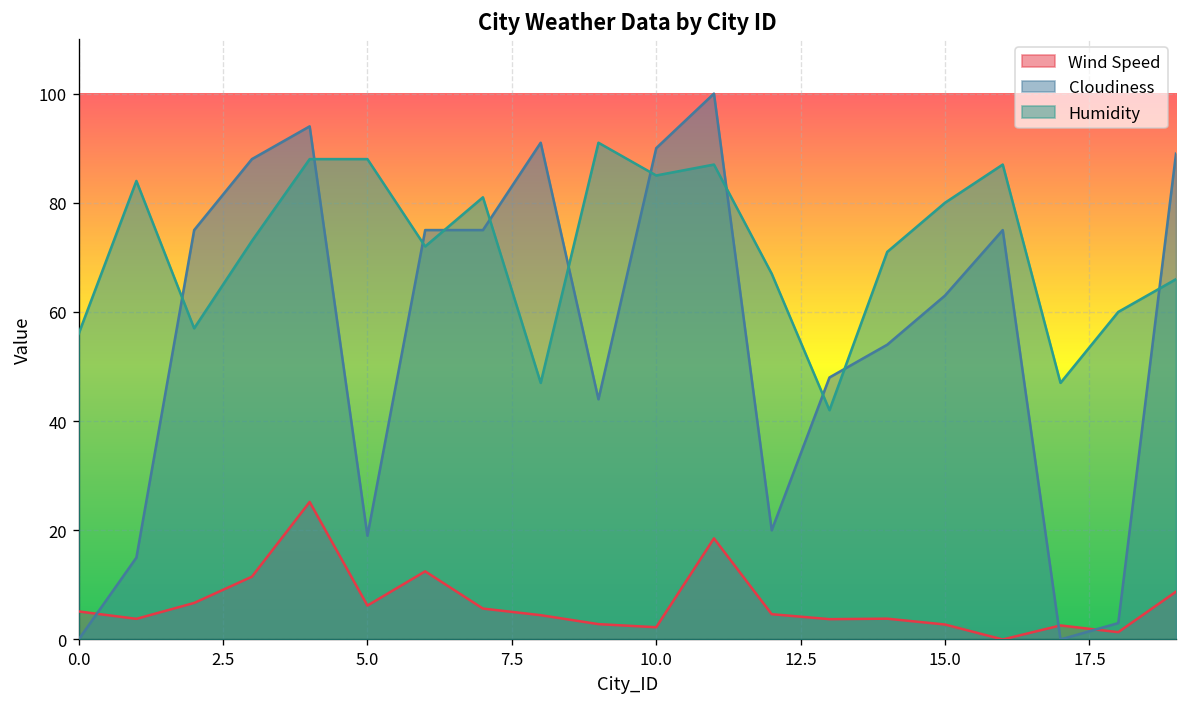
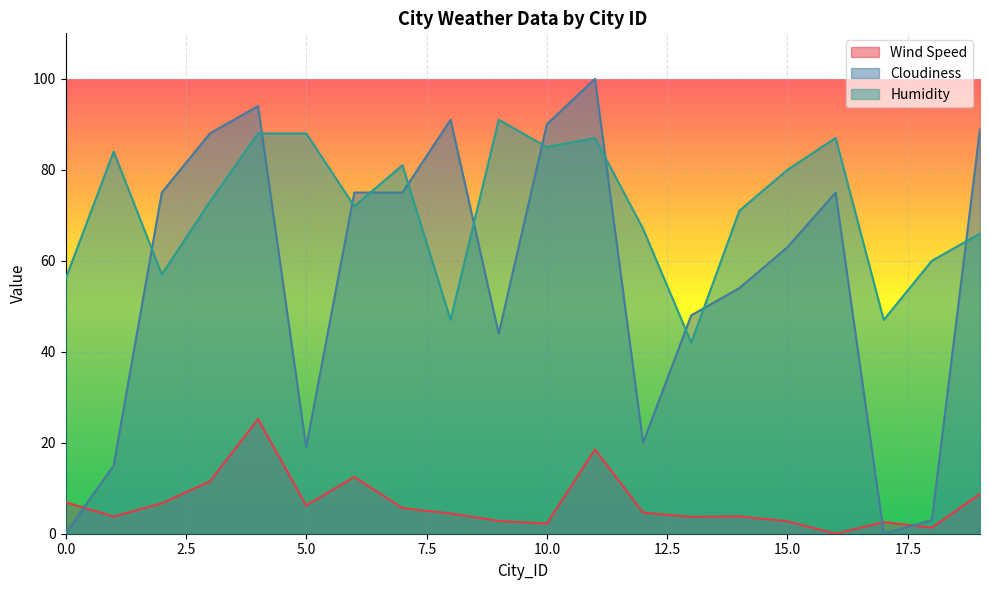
  {
    "Wind Speed": {
-     "0.0": 5,
+     "0.0": 7,
      "5.0": 6,
      "10.0": 2,
      "15.0": 3
    }
  }
